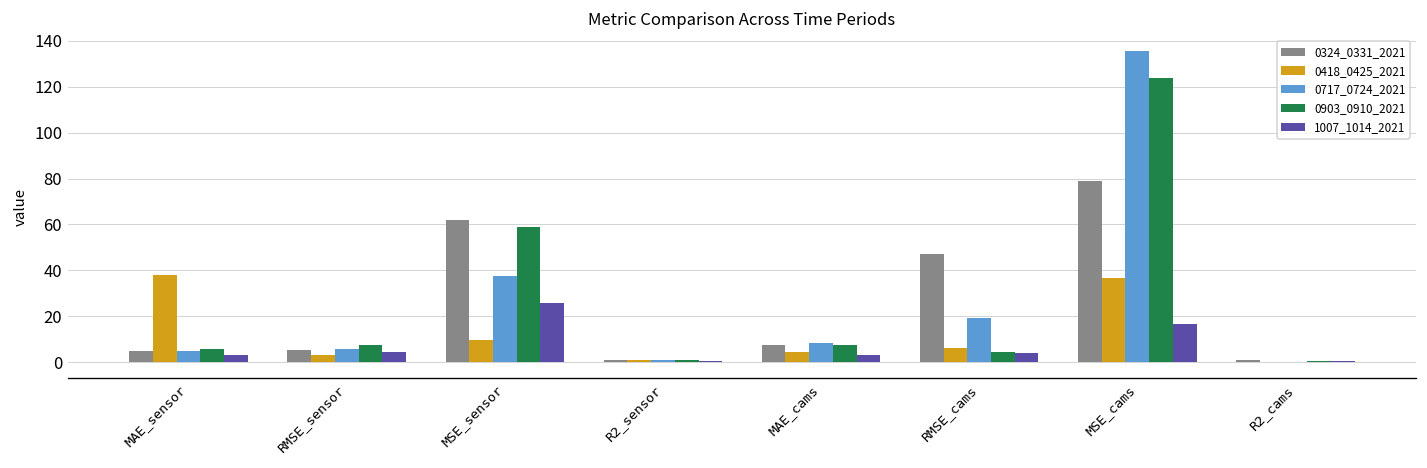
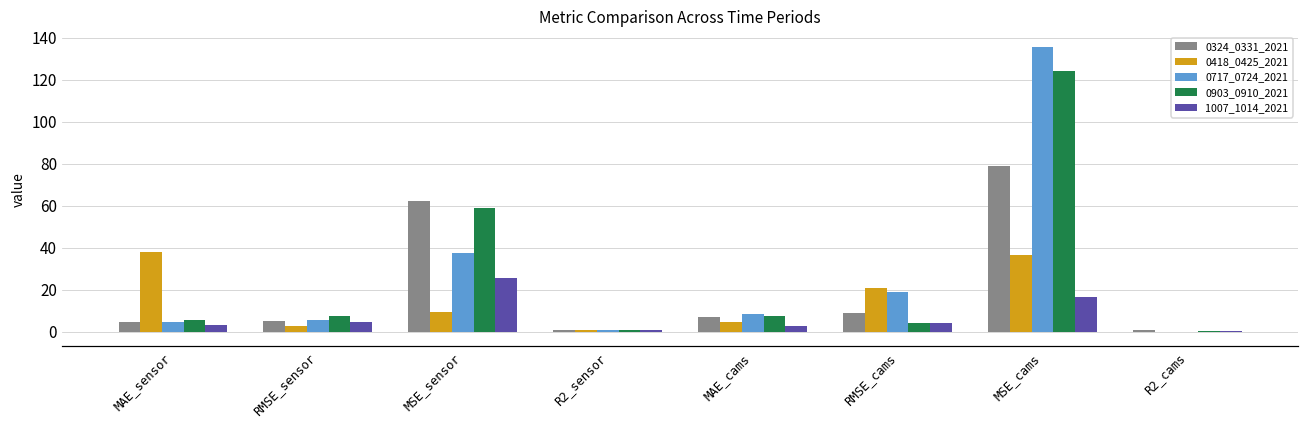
  {
    "0324_0331_2021": {
      "MAE_sensor": 5,
      "RMSE_sensor": 5,
      "MSE_sensor": 62,
      "MAE_cams": 7,
-     "RMSE_cams": 47,
+     "RMSE_cams": 9,
      "MSE_cams": 79
    },
    "0418_0425_2021": {
      "MAE_sensor": 38,
      "RMSE_sensor": 3,
      "MSE_sensor": 10,
      "MAE_cams": 5,
-     "RMSE_cams": 6,
+     "RMSE_cams": 21,
      "MSE_cams": 36
    },
    "0717_0724_2021": {
      "MAE_sensor": 5,
      "RMSE_sensor": 6,
      "MSE_sensor": 38,
      "MAE_cams": 8,
      "RMSE_cams": 19,
      "MSE_cams": 136
    },
    "0903_0910_2021": {
      "MAE_sensor": 6,
      "RMSE_sensor": 8,
      "MSE_sensor": 59,
      "MAE_cams": 8,
      "RMSE_cams": 4,
      "MSE_cams": 124
    },
    "1007_1014_2021": {
      "MAE_sensor": 3,
      "RMSE_sensor": 5,
      "MSE_sensor": 26,
      "MAE_cams": 3,
      "RMSE_cams": 4,
      "MSE_cams": 17
    }
  }
